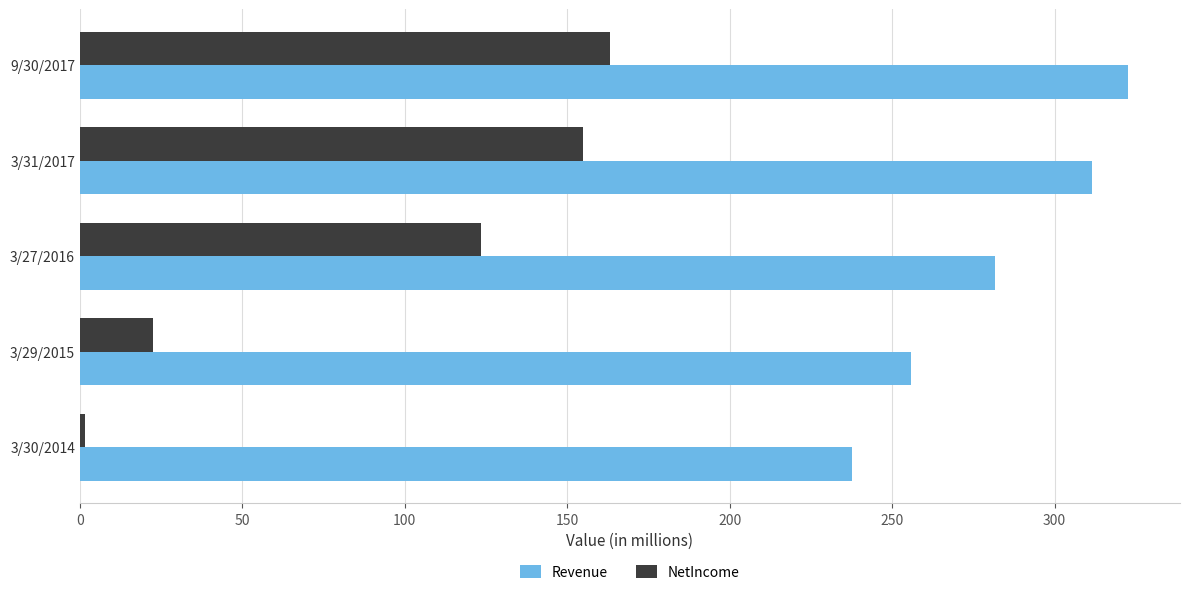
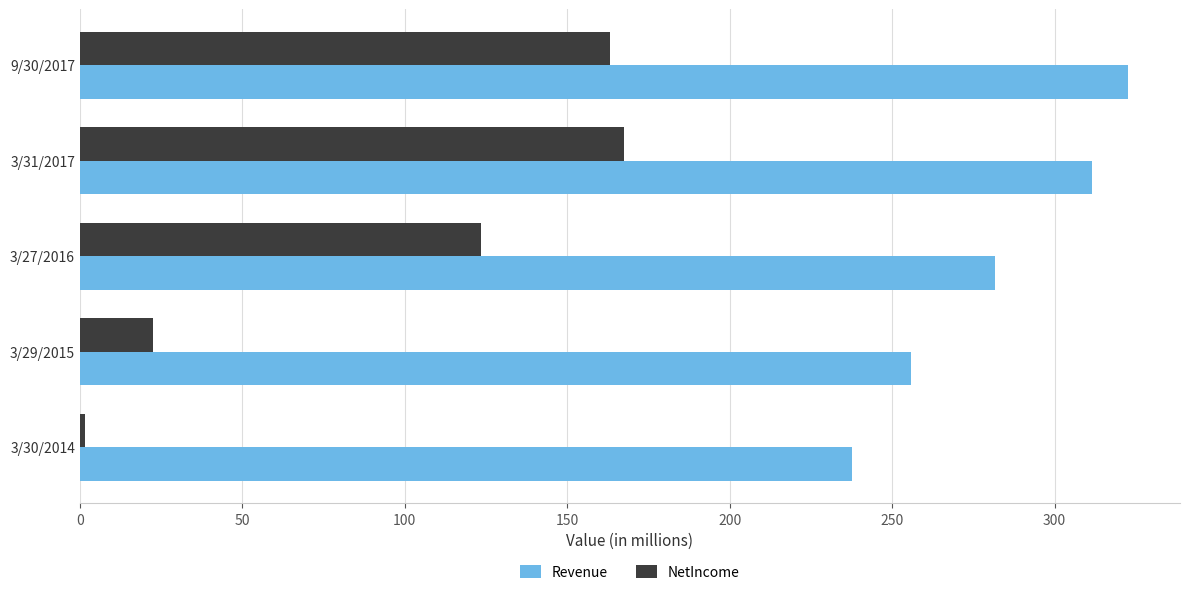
  {
    "Revenue": {
      "9/30/2017": 323,
      "3/31/2017": 311,
      "3/27/2016": 282,
      "3/29/2015": 256,
      "3/30/2014": 238
    },
    "NetIncome": {
      "9/30/2017": 163,
-     "3/31/2017": 155,
+     "3/31/2017": 168,
      "3/27/2016": 123,
      "3/29/2015": 23,
      "3/30/2014": 1
    }
  }
